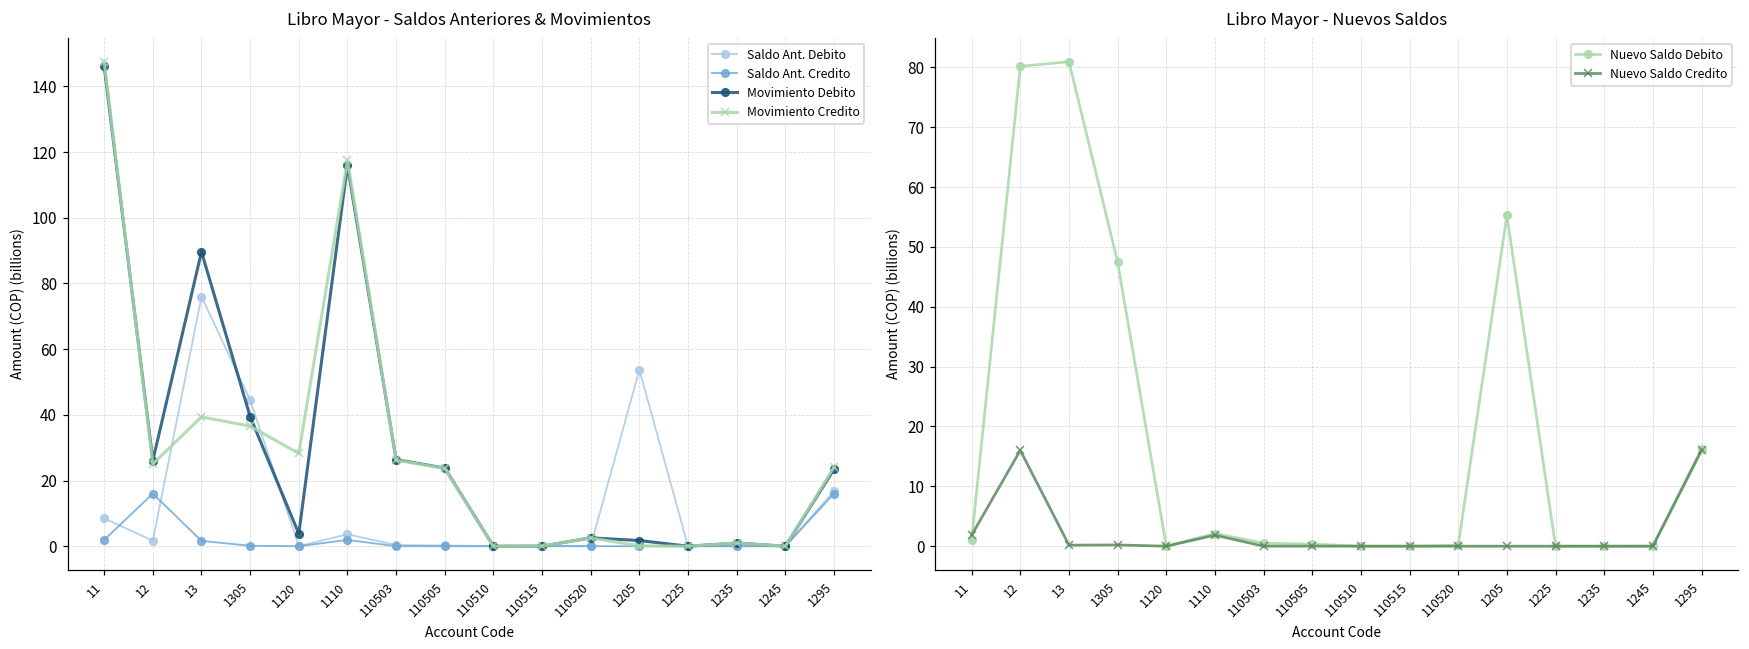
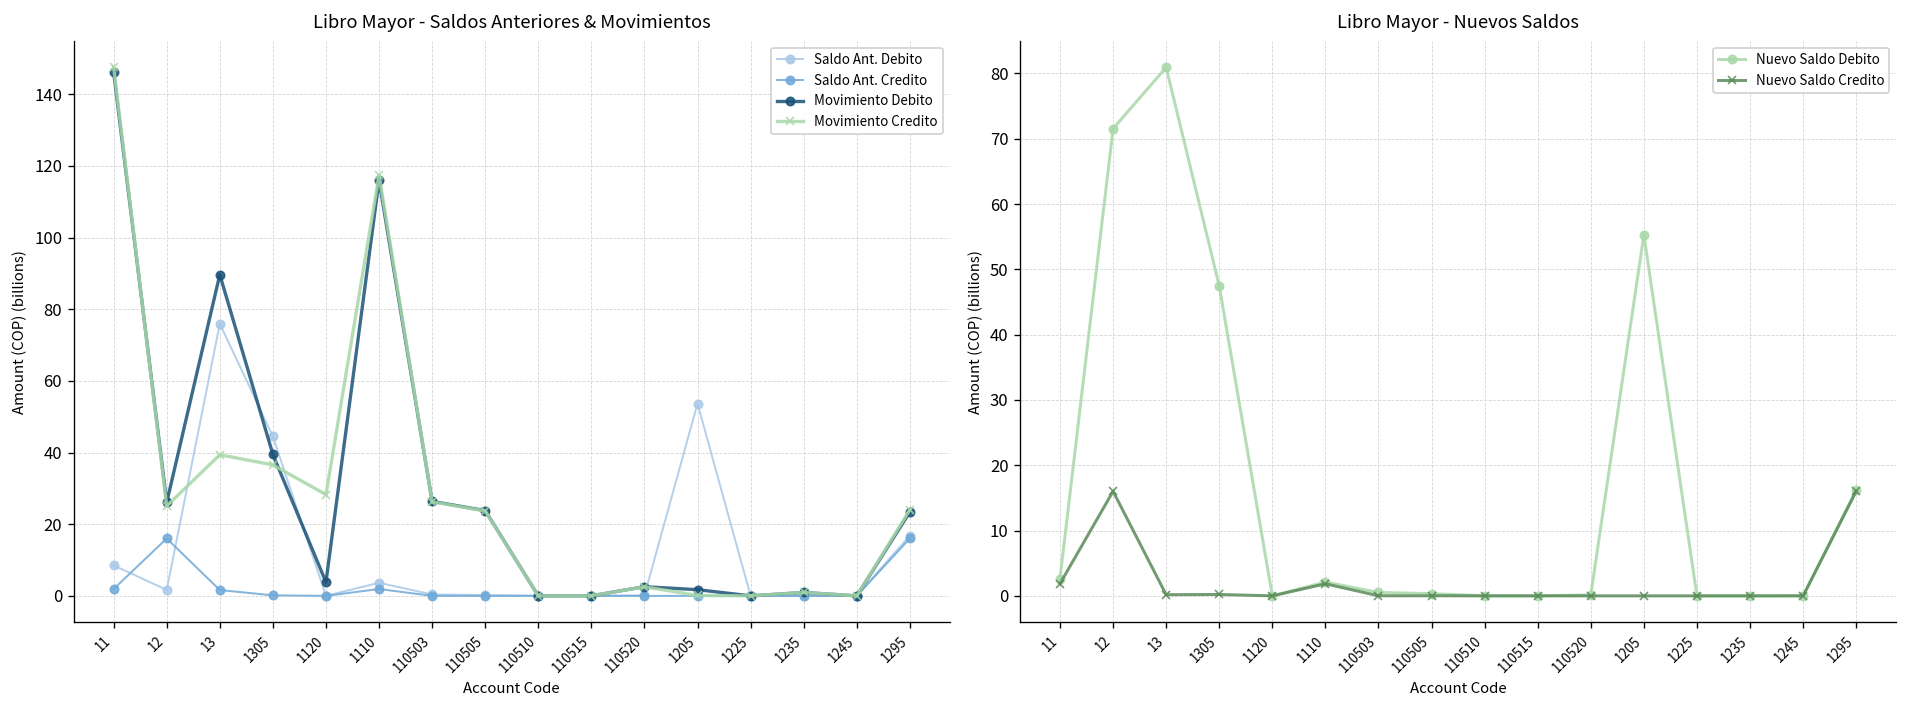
  {
    "Libro Mayor - Saldos Anteriores & Movimientos": {
      "Saldo Ant. Debito": {
        "11": 8,
        "12": 2,
        "13": 76,
        "1305": 44,
        "1110": 4,
        "1205": 54
      },
      "Saldo Ant. Credito": {
        "11": 2,
        "12": 16,
        "13": 2,
        "1305": 0,
        "1110": 2
      },
      "Movimiento Debito": {
        "11": 146,
        "12": 26,
        "13": 90,
        "1305": 39,
        "1120": 4,
        "1110": 116,
        "1205": 2
      },
      "Movimiento Credito": {
        "11": 148,
        "12": 25,
        "13": 39,
        "1305": 37,
        "1120": 28,
        "1110": 117
      }
    },
    "Libro Mayor - Nuevos Saldos": {
      "Nuevo Saldo Debito": {
-       "11": 1,
-       "12": 80,
+       "11": 3,
+       "12": 72,
        "13": 81,
        "1305": 47,
        "110503": 1,
        "1205": 55
      },
      "Nuevo Saldo Credito": {
        "11": 2,
        "12": 16,
        "13": 0,
        "1305": 0,
        "110503": 0,
        "1205": 0
      }
    }
  }
